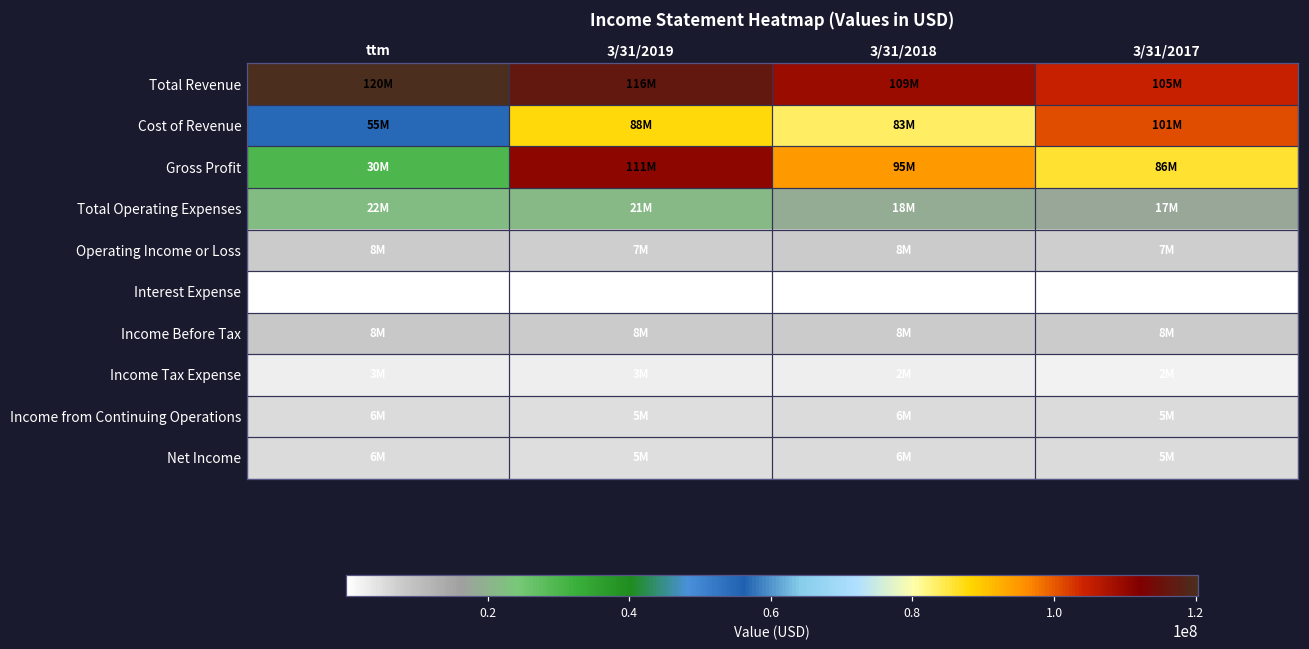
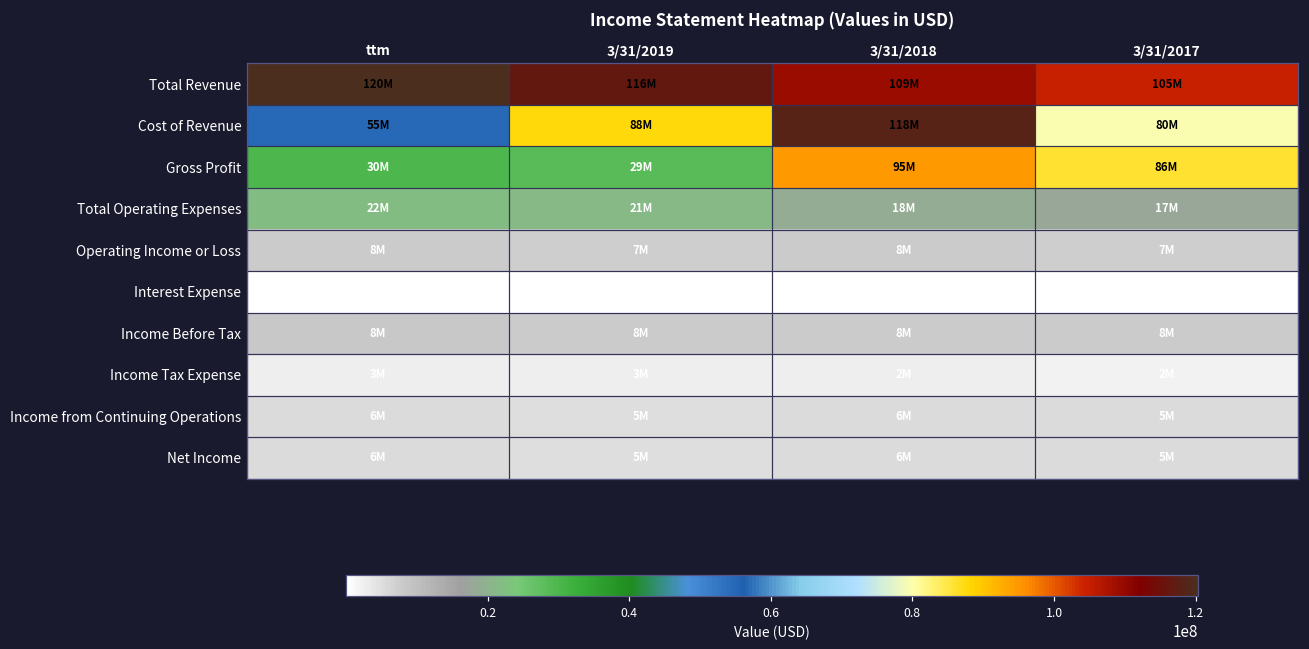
  {
    "Cost of Revenue": {
-     "3/31/2018": "83M",
-     "3/31/2017": "101M"
+     "3/31/2018": "118M",
+     "3/31/2017": "80M"
    },
    "Gross Profit": {
-     "3/31/2019": "111M"
+     "3/31/2019": "29M"
    }
  }
